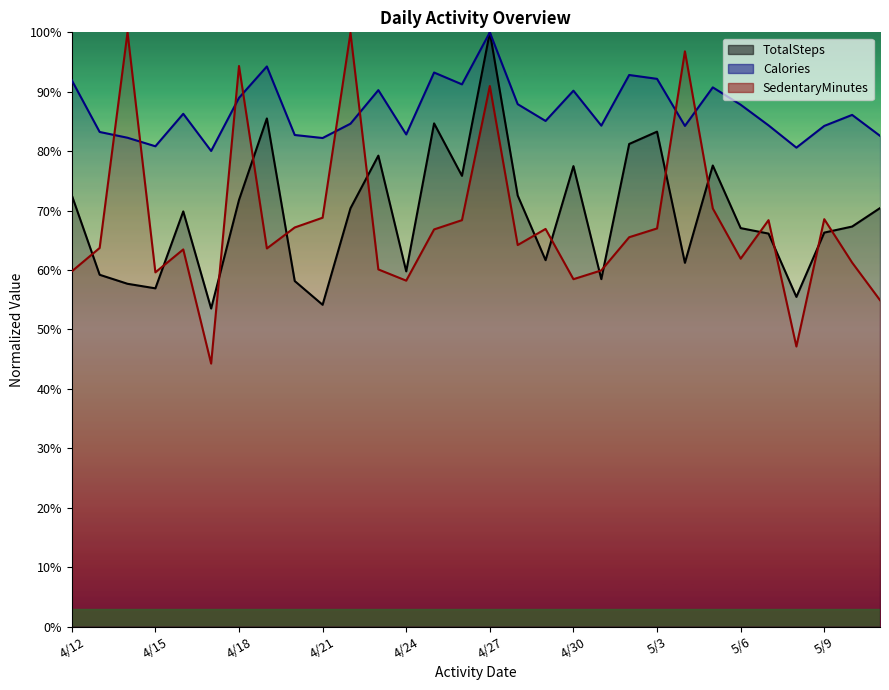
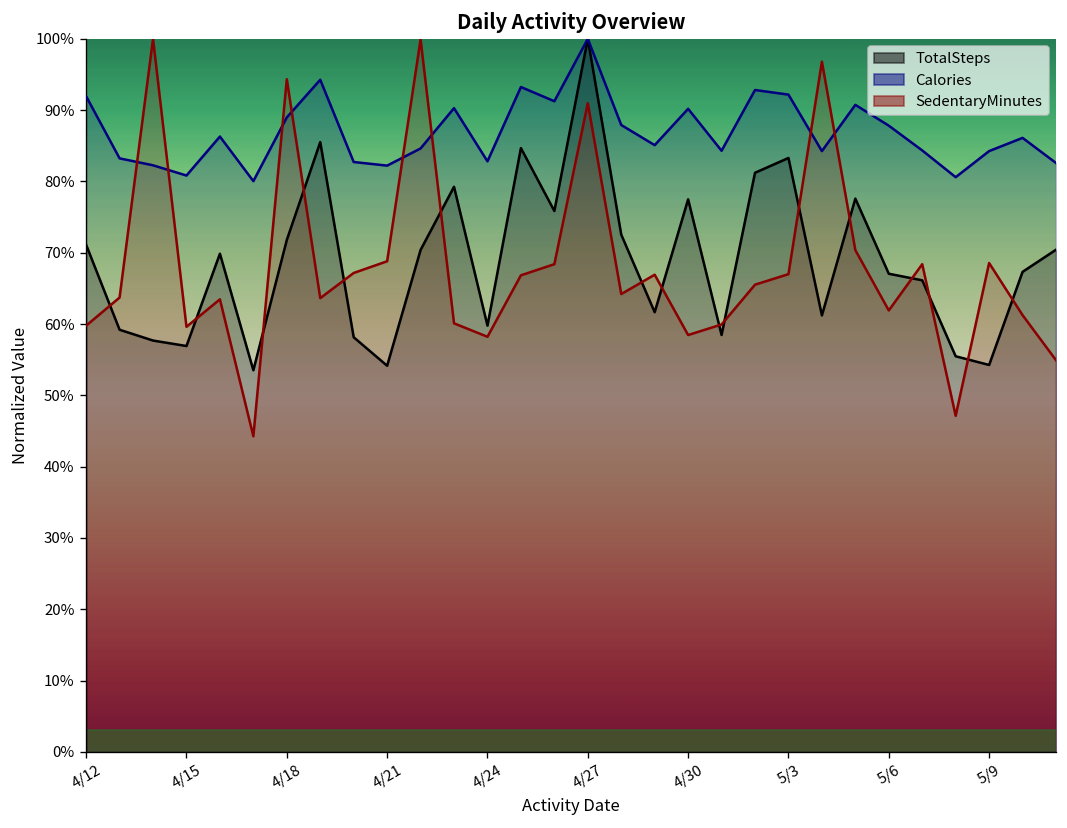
  {
    "TotalSteps": {
-     "4/12": "73%",
+     "4/12": "71%",
      "4/15": "57%",
      "4/18": "72%",
      "4/21": "54%",
      "4/24": "60%",
      "4/30": "77%",
      "5/3": "83%",
      "5/6": "67%",
-     "5/9": "66%"
+     "5/9": "54%"
    }
  }
